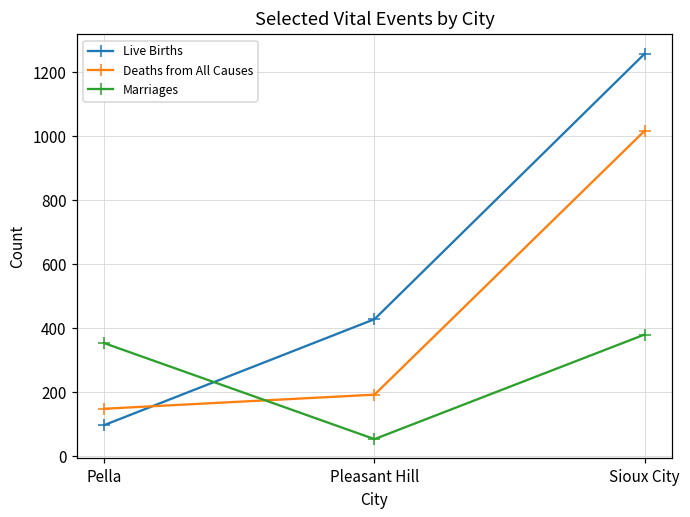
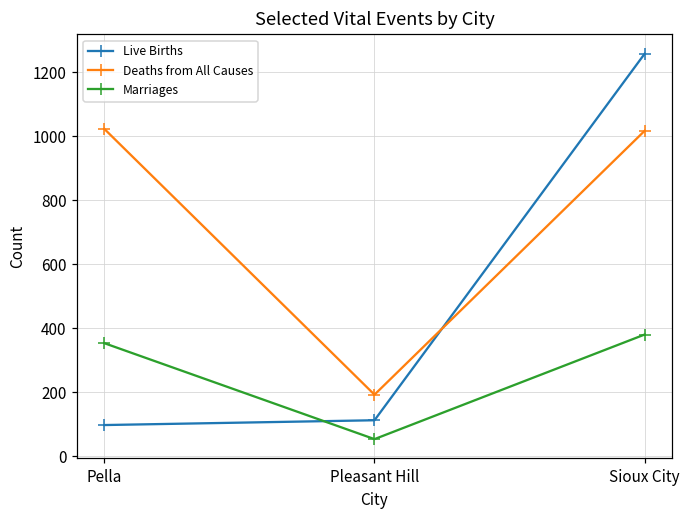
  {
    "Live Births": {
      "Pella": 100,
-     "Pleasant Hill": 430,
+     "Pleasant Hill": 110,
      "Sioux City": 1260
    },
    "Deaths from All Causes": {
-     "Pella": 150,
+     "Pella": 1020,
      "Pleasant Hill": 190,
      "Sioux City": 1020
    },
    "Marriages": {
      "Pella": 350,
      "Pleasant Hill": 50,
      "Sioux City": 380
    }
  }
